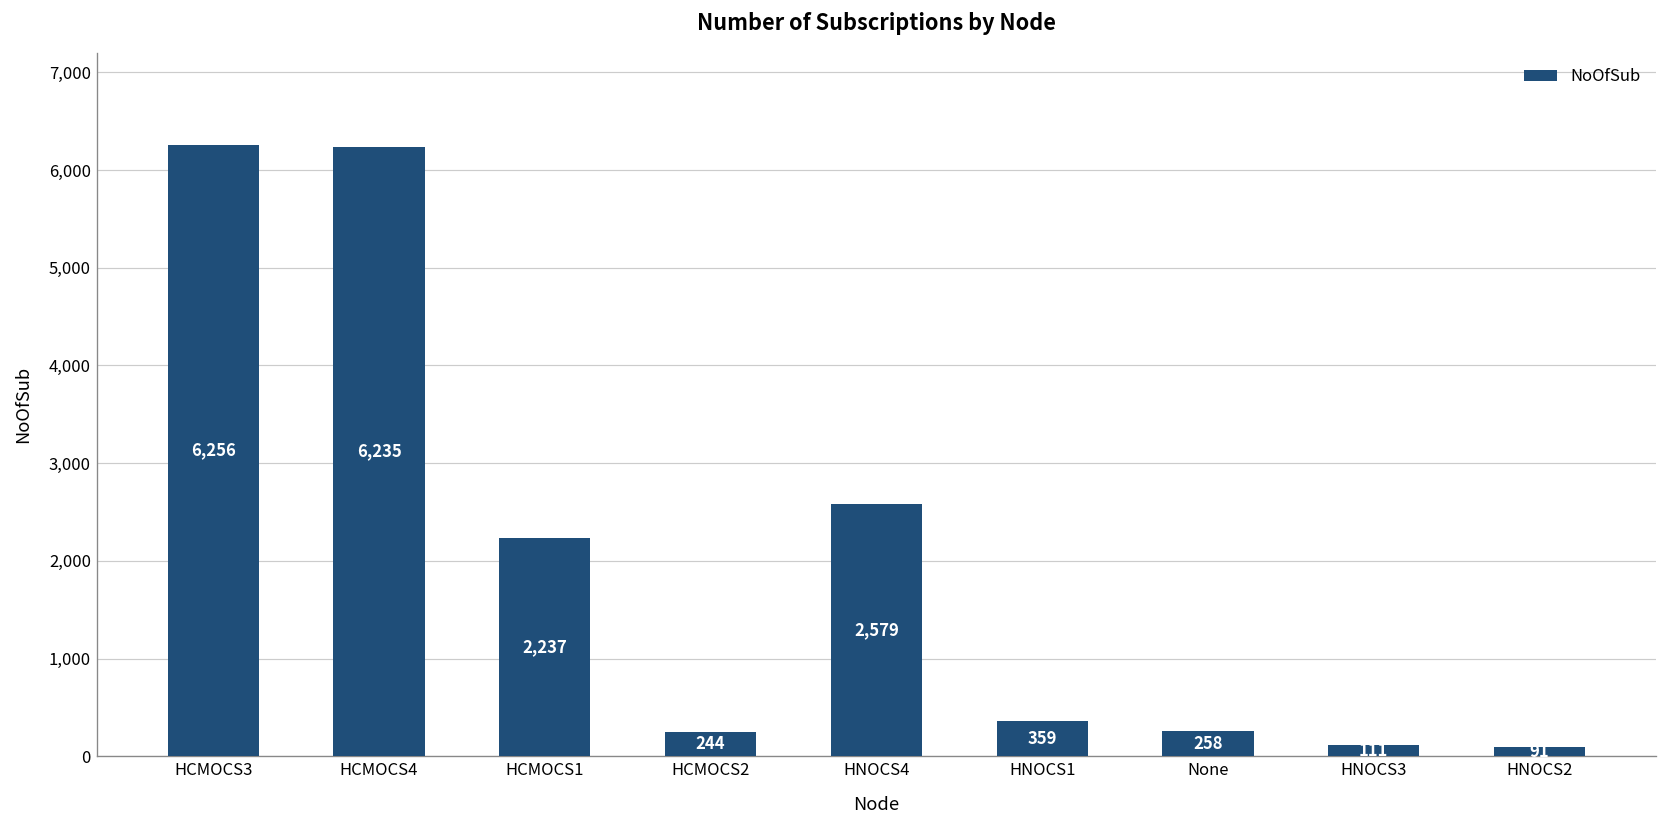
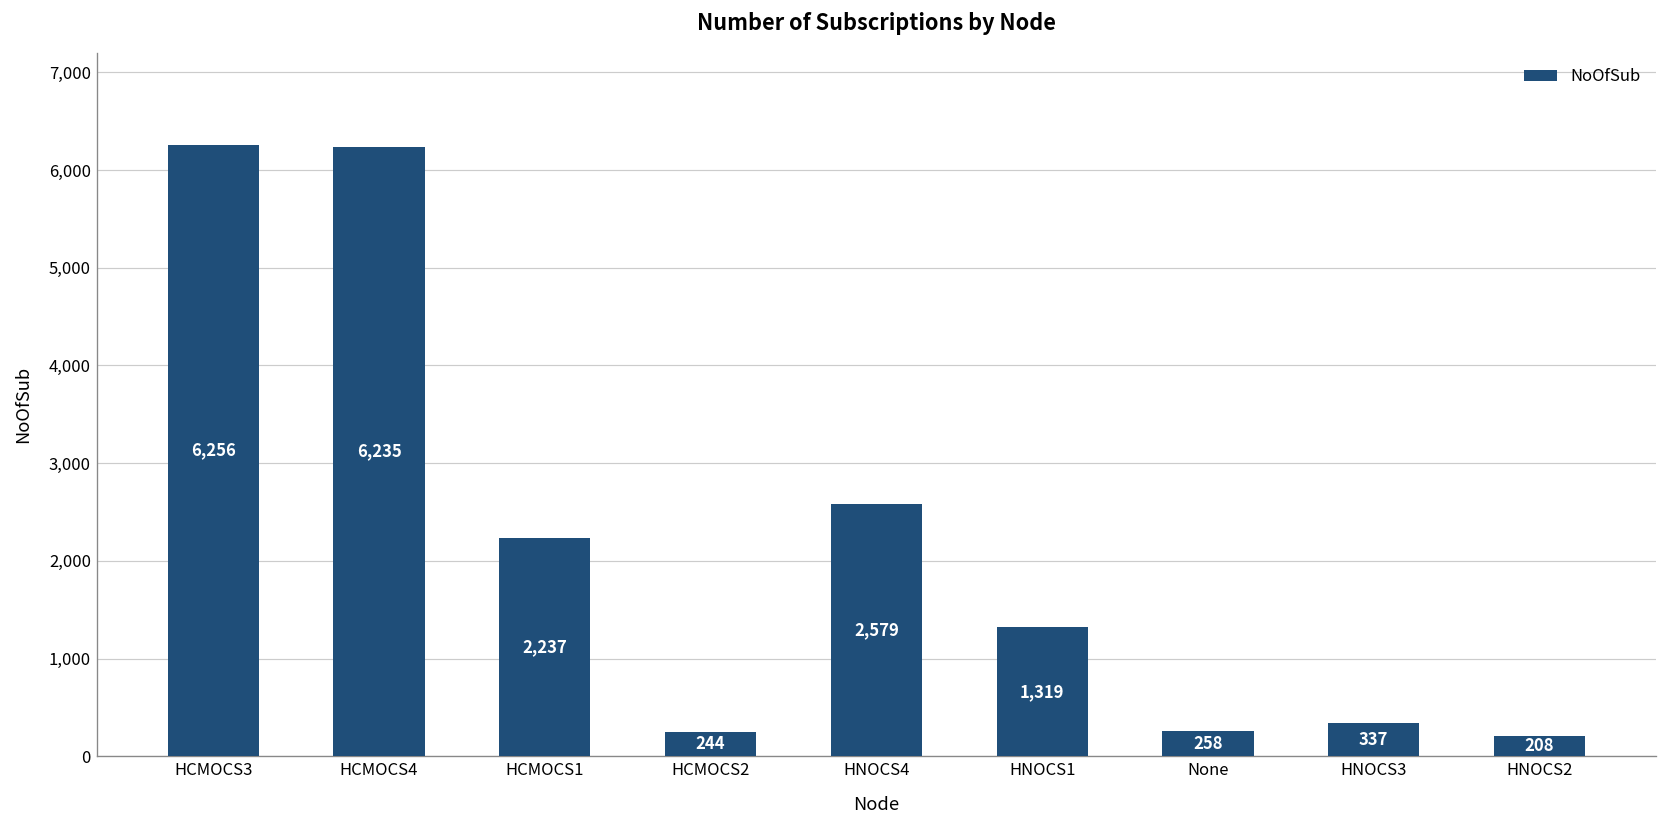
  {
    "HCMOCS3": "6,256",
    "HCMOCS4": "6,235",
    "HCMOCS1": "2,237",
    "HCMOCS2": "244",
    "HNOCS4": "2,579",
-   "HNOCS1": "359",
+   "HNOCS1": "1,319",
    "None": "258",
-   "HNOCS3": "111",
-   "HNOCS2": "100"
+   "HNOCS3": "337",
+   "HNOCS2": "200"
  }
